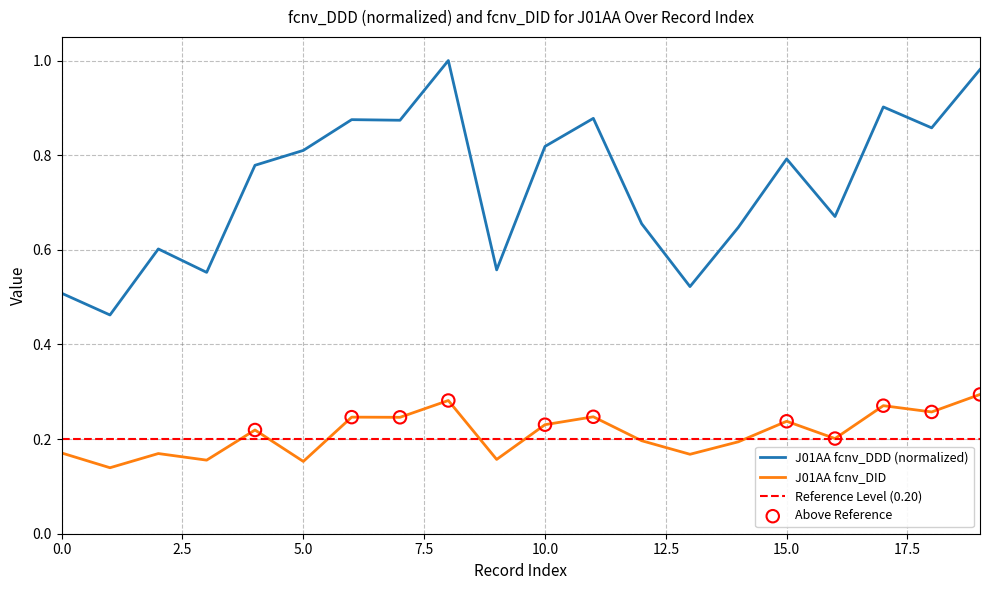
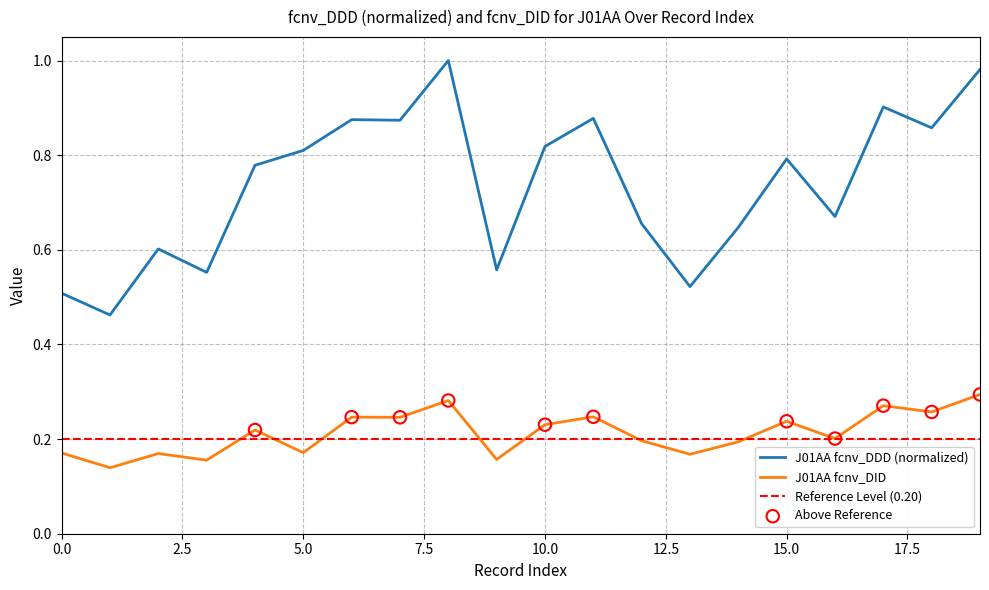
  {
    "J01AA fcnv_DDD (normalized)": {
      "0.0": 0.51,
      "5.0": 0.81,
      "10.0": 0.82,
      "15.0": 0.79
    },
    "J01AA fcnv_DID": {
      "0.0": 0.17,
-     "5.0": 0.15
+     "5.0": 0.17
    }
  }
